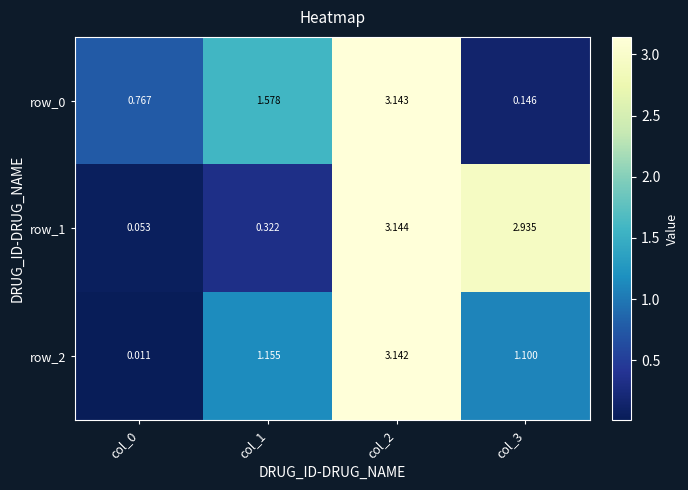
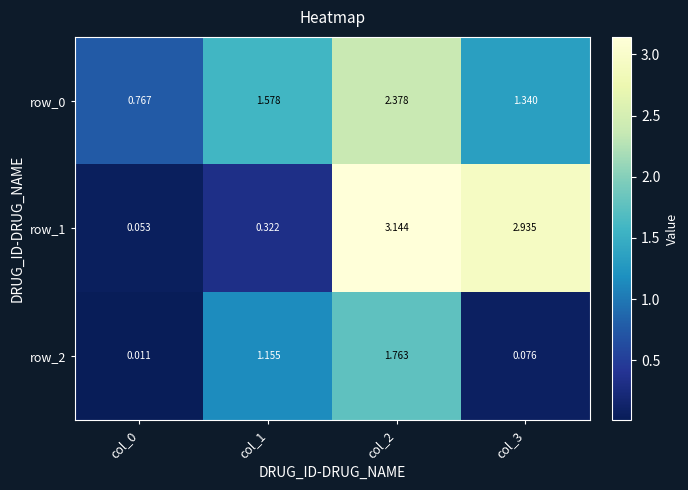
  {
    "row_0": {
      "col_0": 0.767,
      "col_1": 1.578,
-     "col_2": 3.143,
-     "col_3": 0.146
+     "col_2": 2.378,
+     "col_3": 1.340
    },
    "row_1": {
      "col_0": 0.053,
      "col_1": 0.322,
      "col_2": 3.144,
      "col_3": 2.935
    },
    "row_2": {
      "col_0": 0.011,
      "col_1": 1.155,
-     "col_2": 3.142,
-     "col_3": 1.100
+     "col_2": 1.763,
+     "col_3": 0.076
    }
  }
